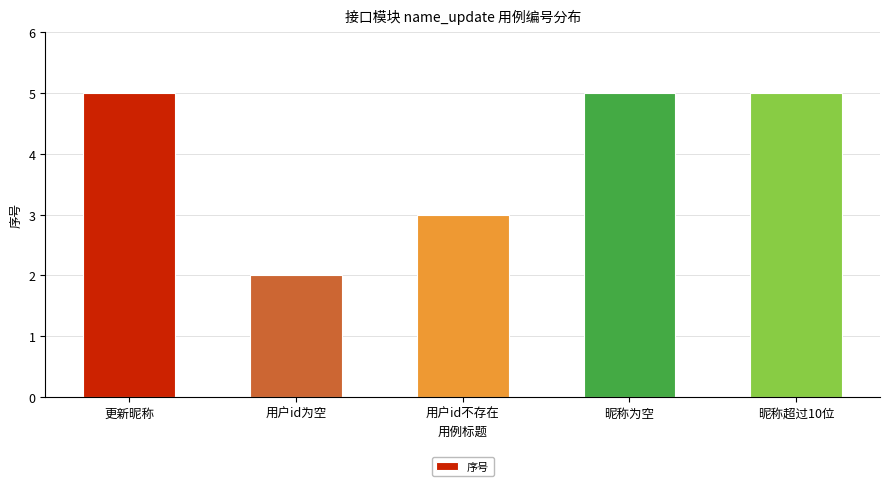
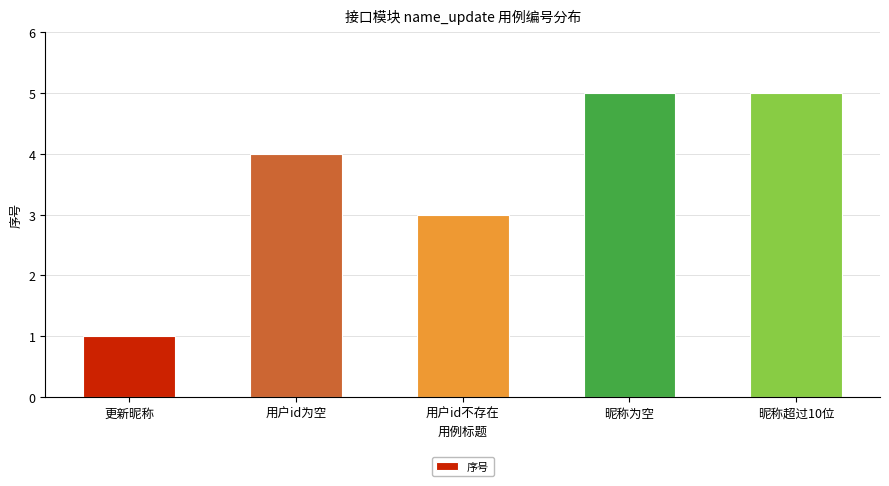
  {
-   "更新昵称": 5,
-   "用户id为空": 2,
+   "更新昵称": 1,
+   "用户id为空": 4,
    "用户id不存在": 3,
    "昵称为空": 5,
    "昵称超过10位": 5
  }
